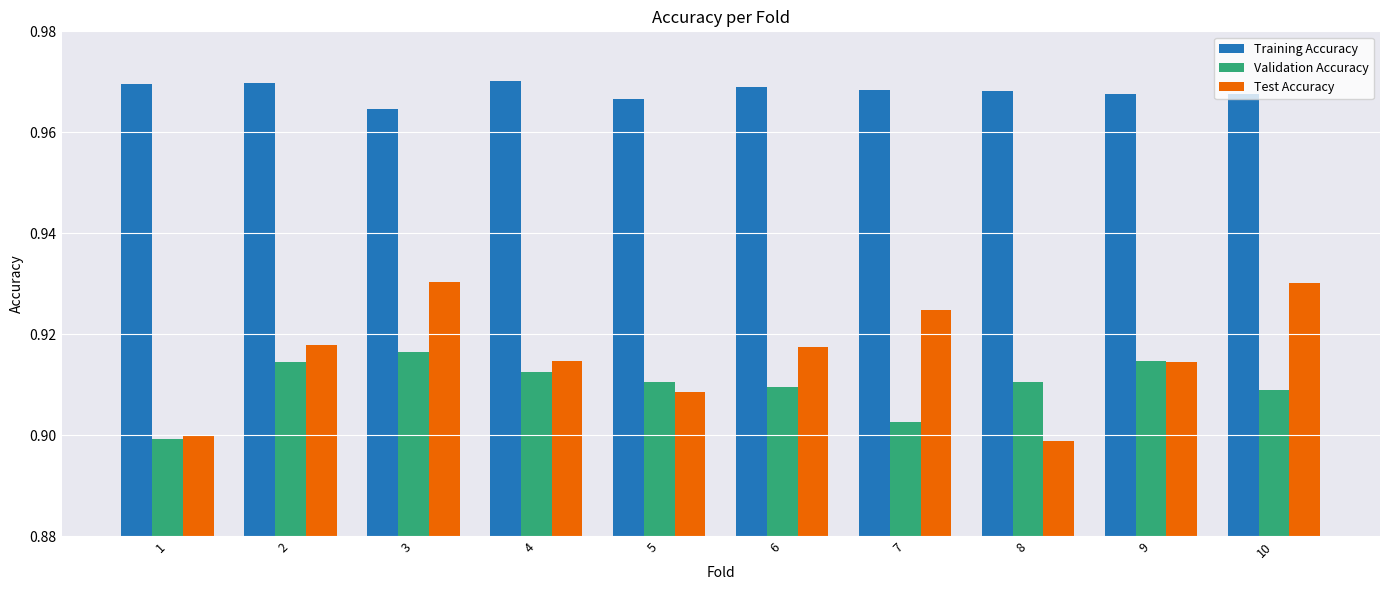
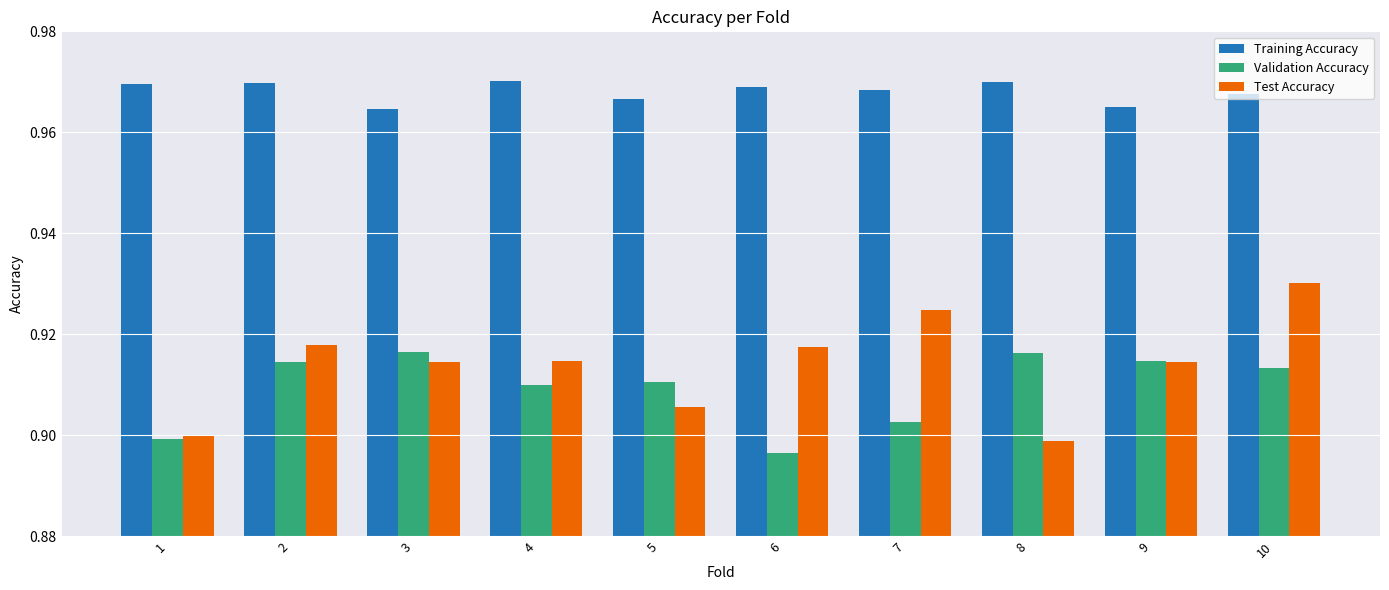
  {
    "Training Accuracy": {
      "1": 0.970,
      "2": 0.970,
      "3": 0.965,
      "4": 0.970,
      "5": 0.967,
      "6": 0.969,
      "7": 0.968,
-     "8": 0.968,
-     "9": 0.967
+     "8": 0.970,
+     "9": 0.965
    },
    "Validation Accuracy": {
      "1": 0.899,
      "2": 0.915,
      "3": 0.917,
-     "4": 0.913,
+     "4": 0.910,
      "5": 0.911,
-     "6": 0.910,
+     "6": 0.897,
      "7": 0.903,
-     "8": 0.911,
+     "8": 0.916,
      "9": 0.915,
-     "10": 0.909
+     "10": 0.913
    },
    "Test Accuracy": {
      "1": 0.900,
      "2": 0.918,
-     "3": 0.930,
+     "3": 0.914,
      "4": 0.915,
-     "5": 0.909,
+     "5": 0.906,
      "6": 0.917,
      "7": 0.925,
      "8": 0.899,
      "9": 0.914,
      "10": 0.930
    }
  }
